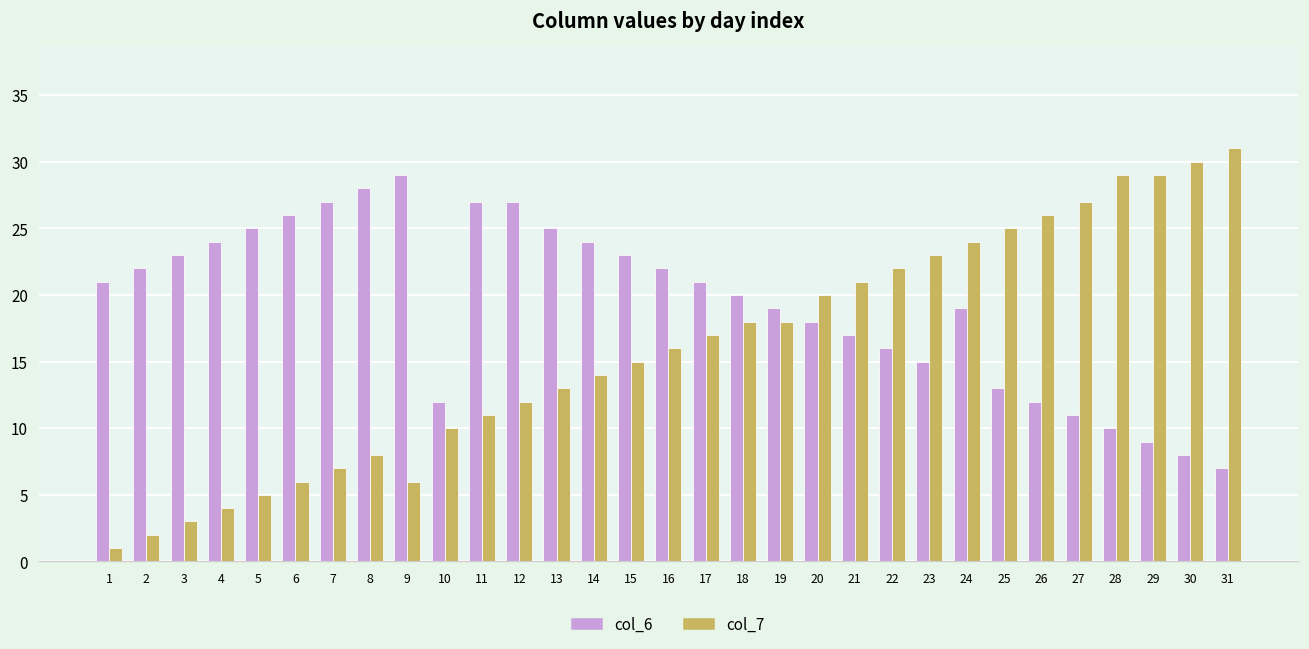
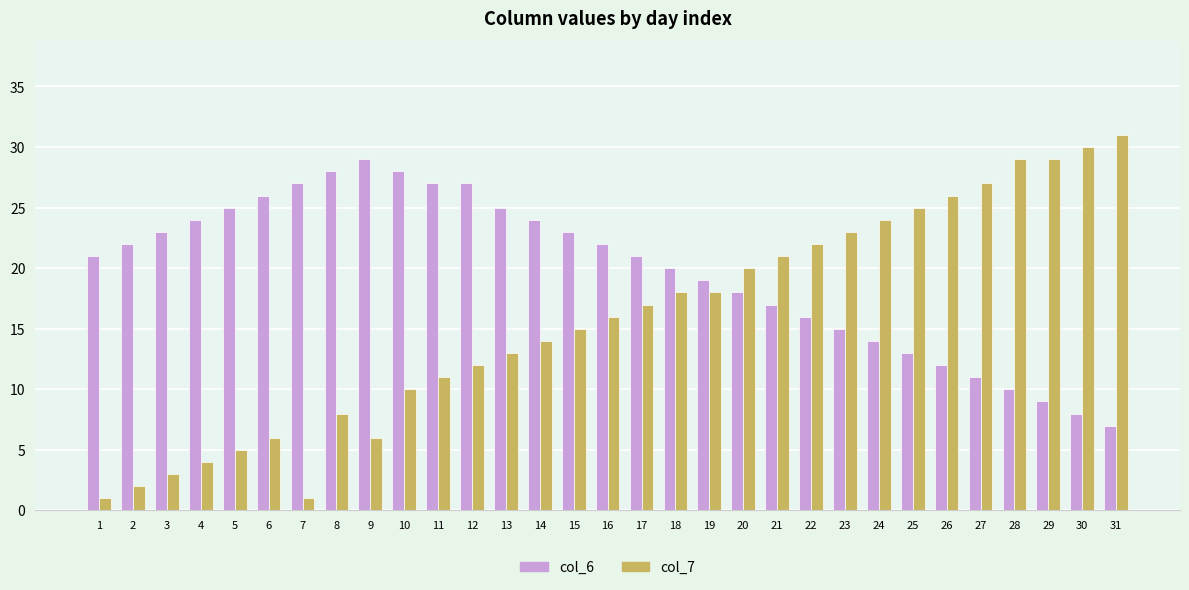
  {
    "col_6": {
      "1": 21,
      "2": 22,
      "3": 23,
      "4": 24,
      "5": 25,
      "6": 26,
      "7": 27,
      "8": 28,
      "9": 29,
-     "10": 12,
+     "10": 28,
      "11": 27,
      "12": 27,
      "13": 25,
      "14": 24,
      "15": 23,
      "16": 22,
      "17": 21,
      "18": 20,
      "19": 19,
      "20": 18,
      "21": 17,
      "22": 16,
      "23": 15,
-     "24": 19,
+     "24": 14,
      "25": 13,
      "26": 12,
      "27": 11,
      "28": 10,
      "29": 9,
      "30": 8,
      "31": 7
    },
    "col_7": {
      "1": 1,
      "2": 2,
      "3": 3,
      "4": 4,
      "5": 5,
      "6": 6,
-     "7": 7,
+     "7": 1,
      "8": 8,
      "9": 6,
      "10": 10,
      "11": 11,
      "12": 12,
      "13": 13,
      "14": 14,
      "15": 15,
      "16": 16,
      "17": 17,
      "18": 18,
      "19": 18,
      "20": 20,
      "21": 21,
      "22": 22,
      "23": 23,
      "24": 24,
      "25": 25,
      "26": 26,
      "27": 27,
      "28": 29,
      "29": 29,
      "30": 30,
      "31": 31
    }
  }
